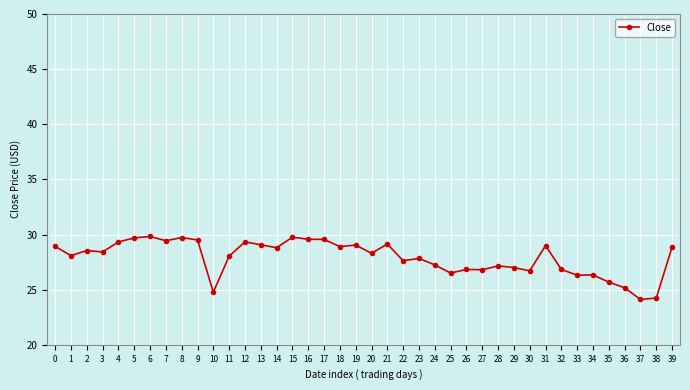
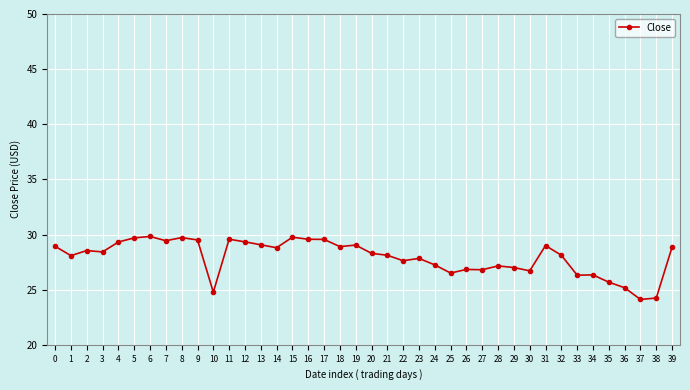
  {
    "0": 28.9,
    "1": 28.1,
    "2": 28.5,
    "3": 28.4,
    "4": 29.3,
    "5": 29.7,
    "6": 29.8,
    "7": 29.4,
    "8": 29.7,
    "9": 29.5,
    "10": 24.8,
-   "11": 28.0,
+   "11": 29.6,
    "12": 29.3,
    "13": 29.1,
    "14": 28.8,
    "15": 29.8,
    "16": 29.6,
    "17": 29.6,
    "18": 28.9,
    "19": 29.0,
    "20": 28.3,
-   "21": 29.1,
+   "21": 28.1,
    "22": 27.6,
    "23": 27.8,
    "24": 27.2,
    "25": 26.5,
    "26": 26.8,
    "27": 26.8,
    "28": 27.2,
    "29": 27.0,
    "30": 26.7,
    "31": 29.0,
-   "32": 26.8,
+   "32": 28.1,
    "33": 26.3,
    "34": 26.3,
    "35": 25.7,
    "36": 25.2,
    "37": 24.1,
    "38": 24.2,
    "39": 28.9
  }
